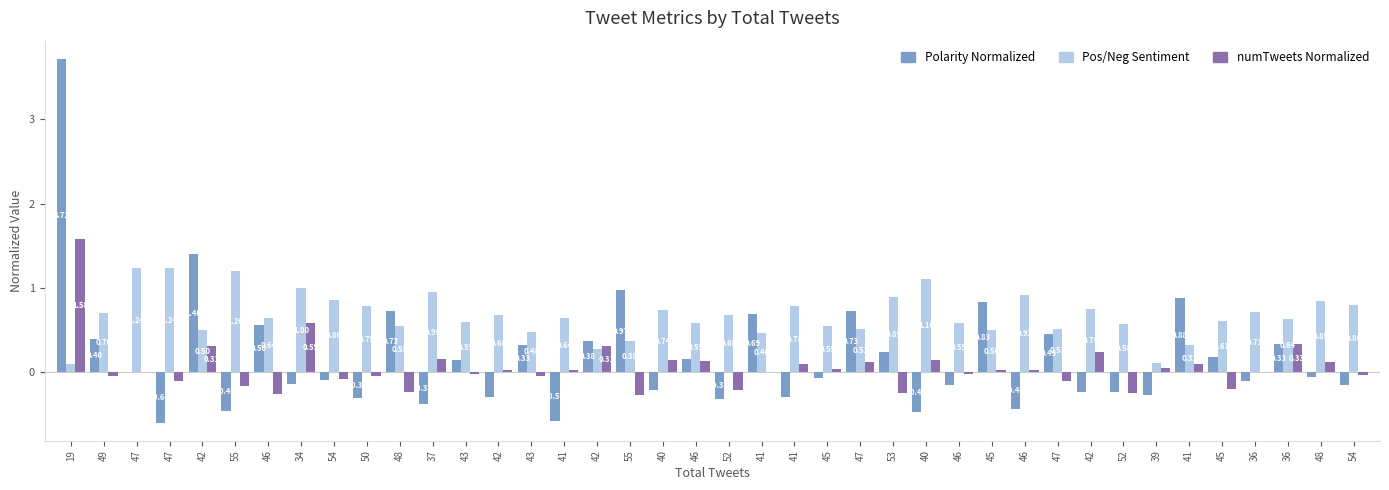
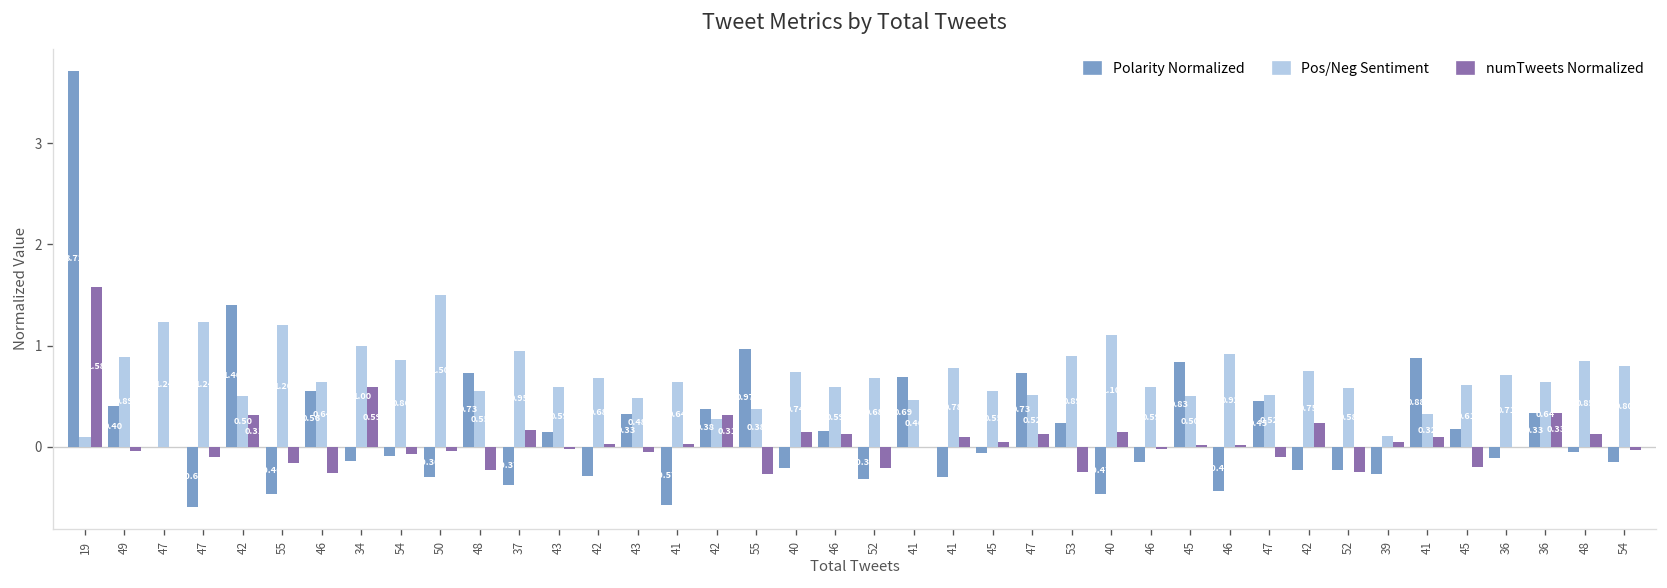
  {
    "Pos/Neg Sentiment": {
      "19": 0.1,
-     "49": 0.7,
-     "50": 0.8,
+     "49": 0.9,
+     "50": 1.5,
      "37": 0.9,
      "53": 0.9,
      "39": 0.1
    }
  }
